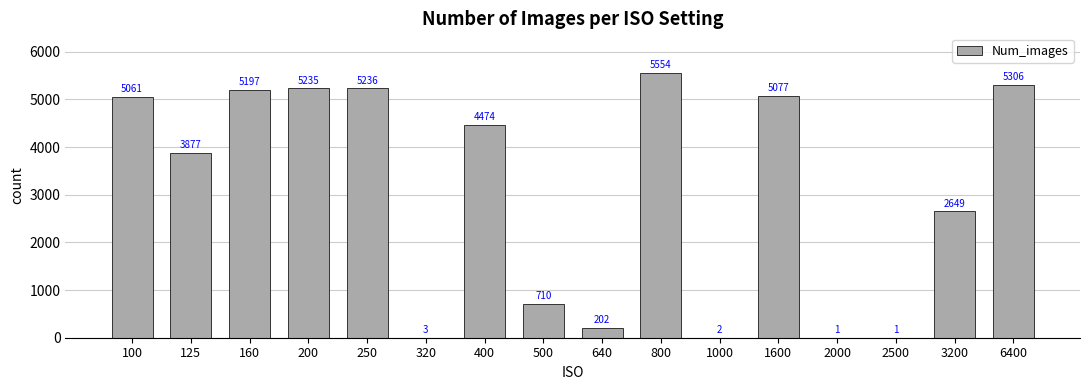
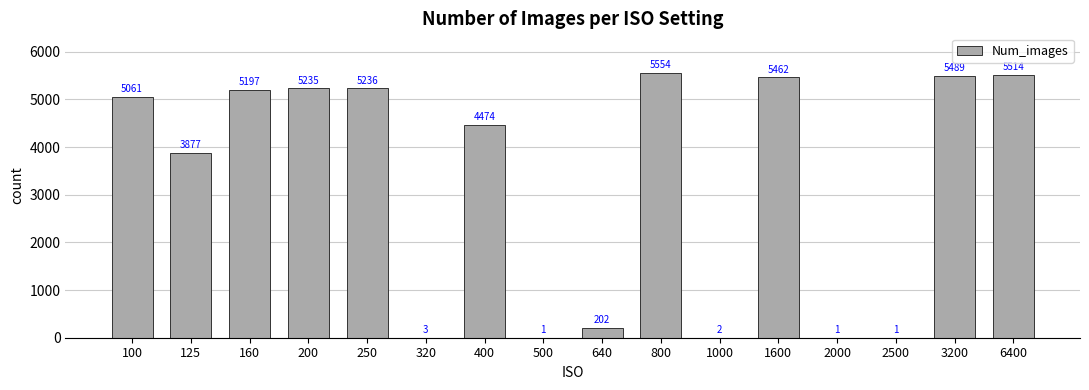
  {
    "100": 5061,
    "125": 3877,
    "160": 5197,
    "200": 5235,
    "250": 5236,
    "320": 3,
    "400": 4474,
-   "500": 710,
+   "500": 1,
    "640": 202,
    "800": 5554,
    "1000": 2,
-   "1600": 5077,
+   "1600": 5462,
    "2000": 1,
    "2500": 1,
-   "3200": 2649,
-   "6400": 5306
+   "3200": 5489,
+   "6400": 5514
  }
